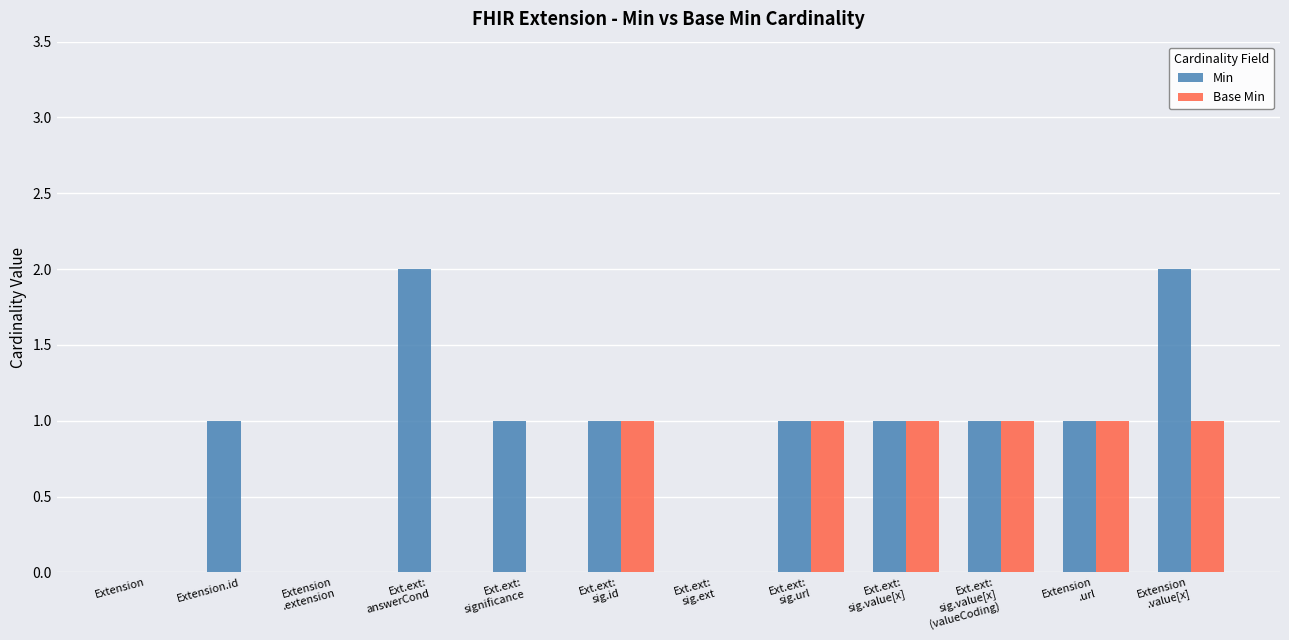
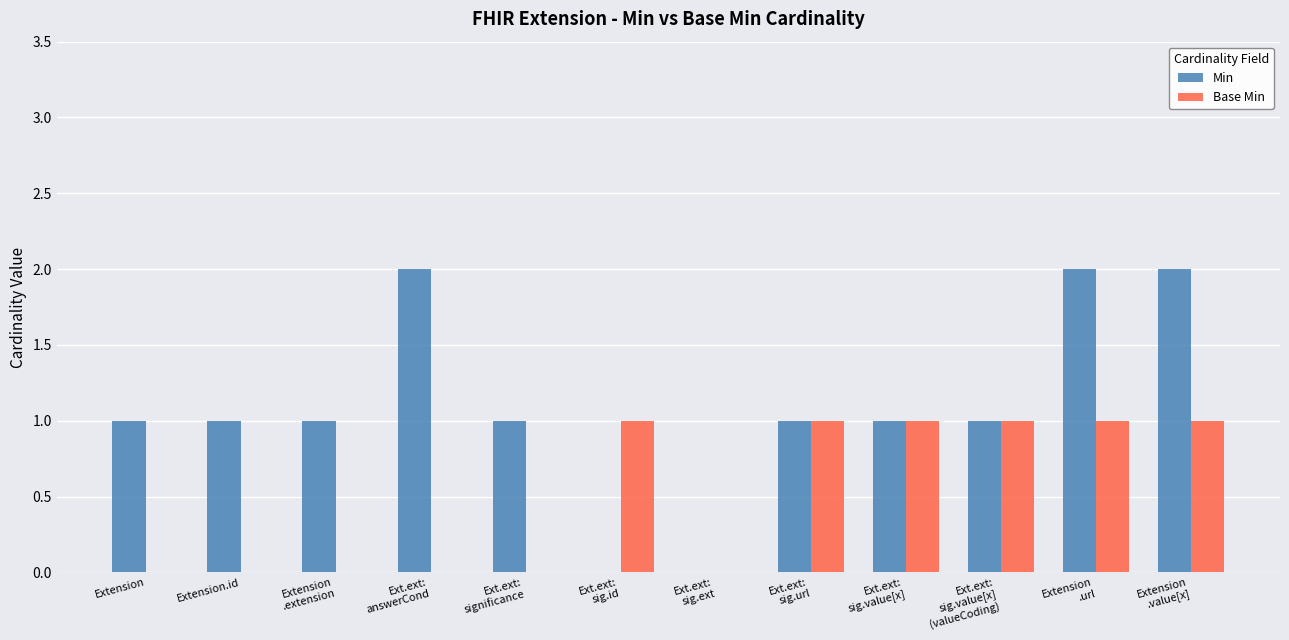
  {
    "Min": {
-     "Extension": 0,
+     "Extension": 1,
      "Extension.id": 1,
-     "Extension .extension": 0,
+     "Extension .extension": 1,
      "Ext.ext: answerCond": 2,
      "Ext.ext: significance": 1,
-     "Ext.ext: sig.id": 1,
+     "Ext.ext: sig.id": 0,
      "Ext.ext: sig.ext": 0,
      "Ext.ext: sig.url": 1,
      "Ext.ext: sig.value[x]": 1,
      "Ext.ext: sig.value[x] (valueCoding)": 1,
-     "Extension .url": 1,
+     "Extension .url": 2,
      "Extension .value[x]": 2
    },
    "Base Min": {
      "Extension": 0,
      "Extension.id": 0,
      "Extension .extension": 0,
      "Ext.ext: answerCond": 0,
      "Ext.ext: significance": 0,
      "Ext.ext: sig.id": 1,
      "Ext.ext: sig.ext": 0,
      "Ext.ext: sig.url": 1,
      "Ext.ext: sig.value[x]": 1,
      "Ext.ext: sig.value[x] (valueCoding)": 1,
      "Extension .url": 1,
      "Extension .value[x]": 1
    }
  }
